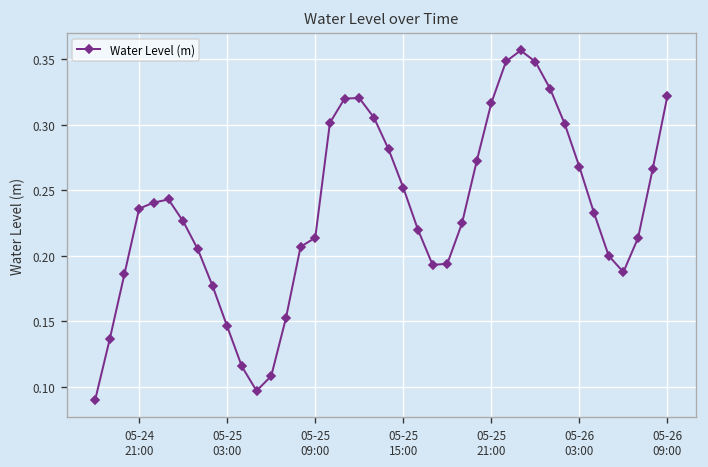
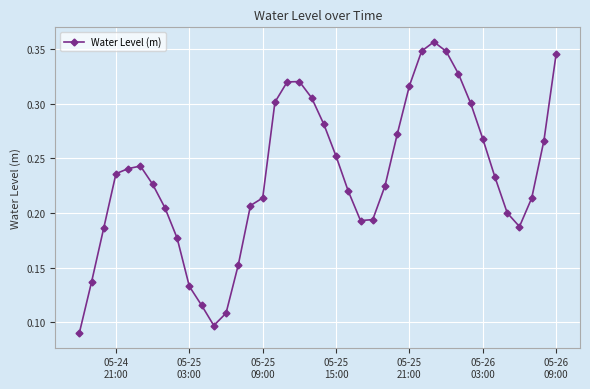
  {
    "05-24 21:00": 0.236,
-   "05-25 03:00": 0.146,
+   "05-25 03:00": 0.133,
    "05-25 09:00": 0.214,
    "05-25 15:00": 0.252,
    "05-25 21:00": 0.316,
    "05-26 03:00": 0.268,
-   "05-26 09:00": 0.322
+   "05-26 09:00": 0.346
  }
